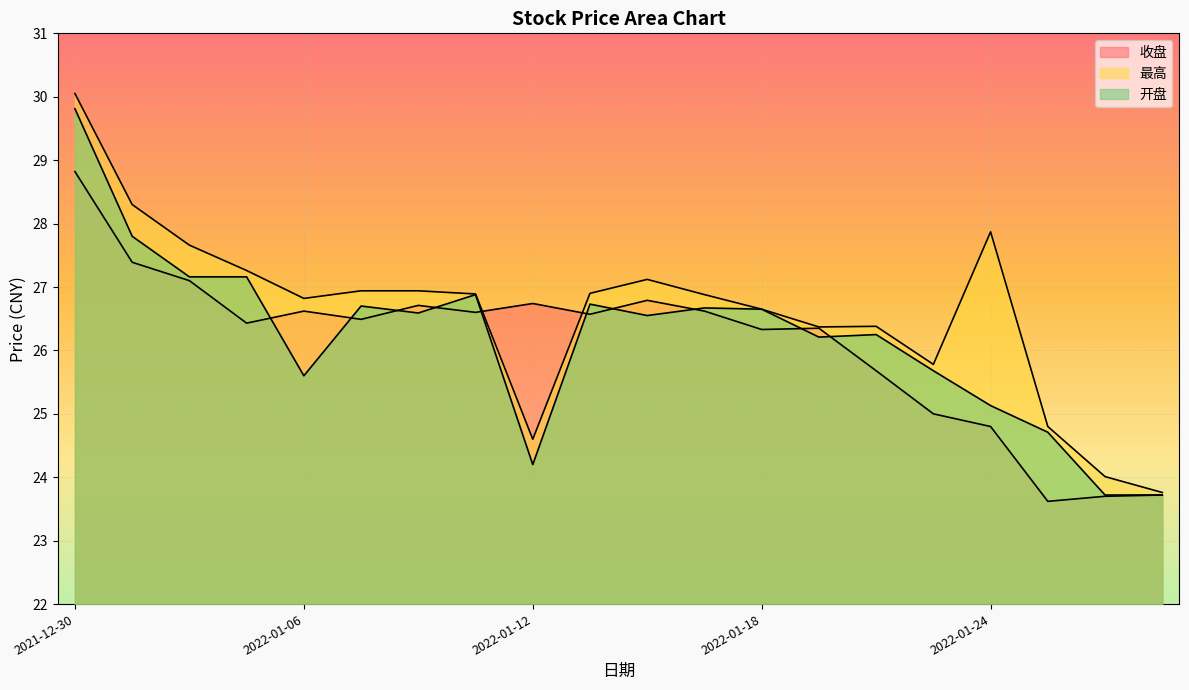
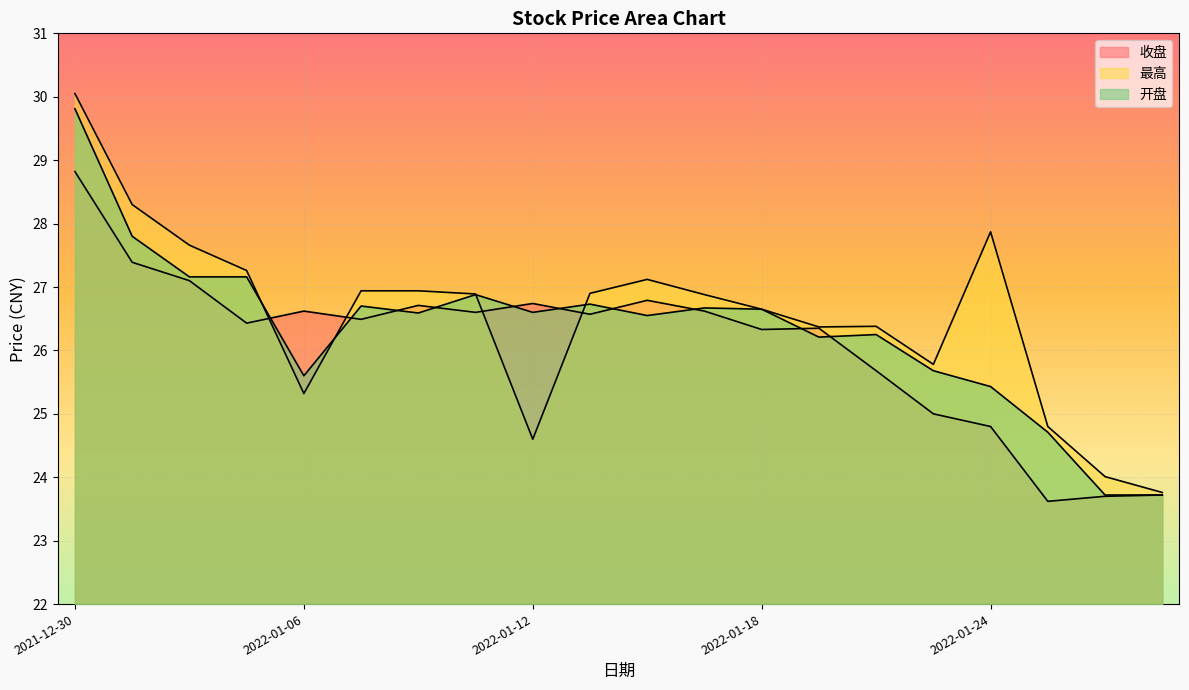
  {
    "收盘": {
      "2021-12-30": 28.8,
      "2022-01-06": 26.6,
      "2022-01-12": 26.7,
      "2022-01-18": 26.3,
      "2022-01-24": 24.8
    },
    "最高": {
      "2021-12-30": 30.1,
-     "2022-01-06": 26.8,
+     "2022-01-06": 25.3,
      "2022-01-12": 24.6,
      "2022-01-24": 27.9
    },
    "开盘": {
      "2021-12-30": 29.8,
      "2022-01-06": 25.6,
-     "2022-01-12": 24.2,
-     "2022-01-24": 25.1
+     "2022-01-12": 26.6,
+     "2022-01-24": 25.4
    }
  }
